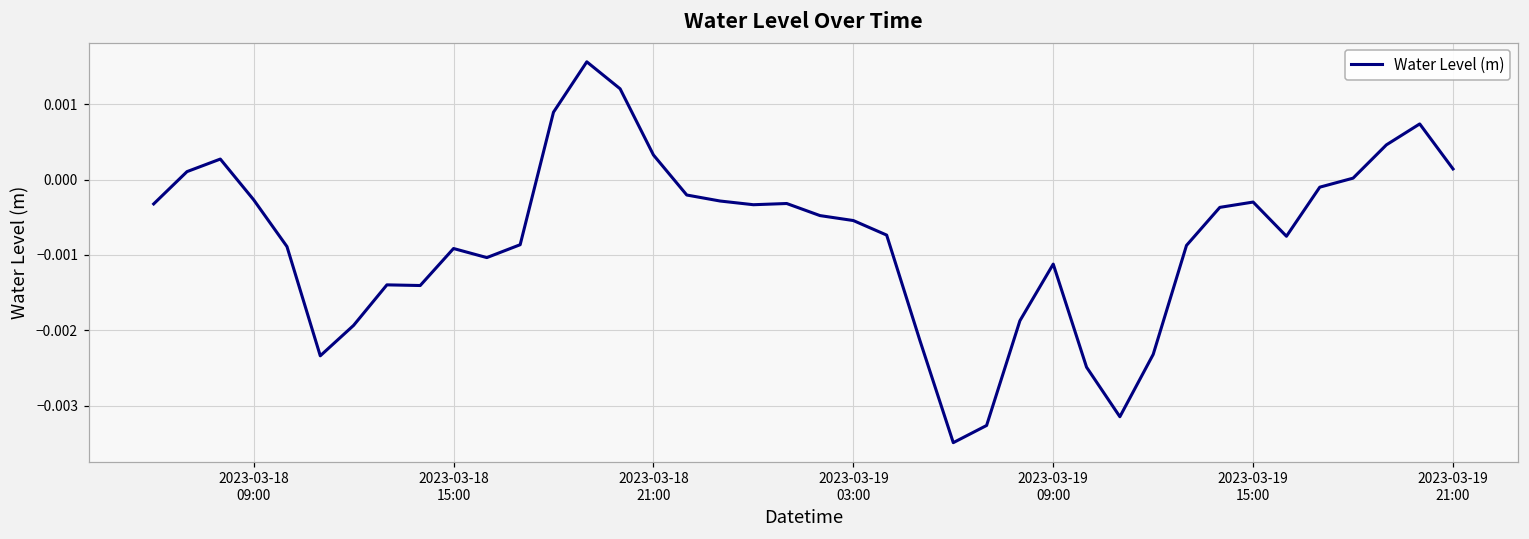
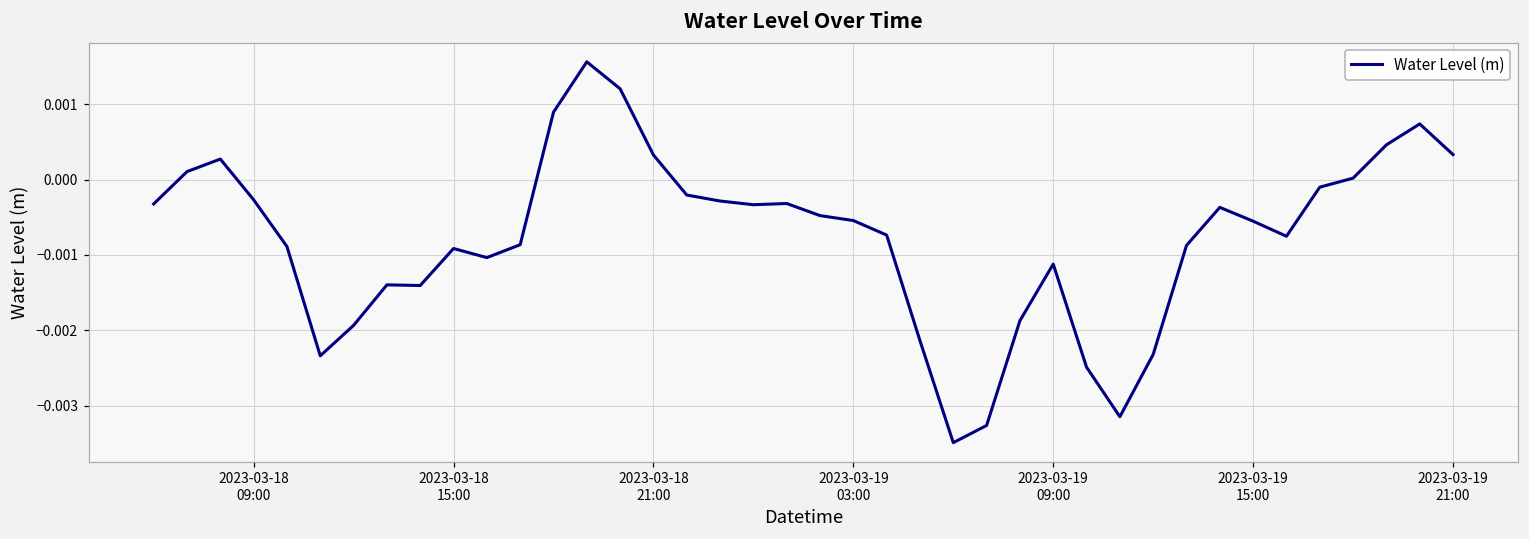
  {
    "2023-03-18 09:00": -0.0003,
    "2023-03-18 15:00": -0.0009,
    "2023-03-18 21:00": 0.0003,
    "2023-03-19 03:00": -0.0005,
    "2023-03-19 09:00": -0.0011,
-   "2023-03-19 15:00": -0.0003,
-   "2023-03-19 21:00": 0.0001
+   "2023-03-19 15:00": -0.0006,
+   "2023-03-19 21:00": 0.0003
  }
